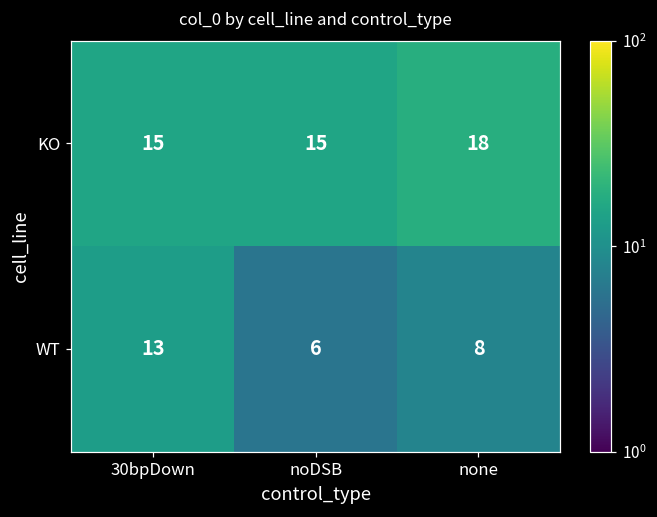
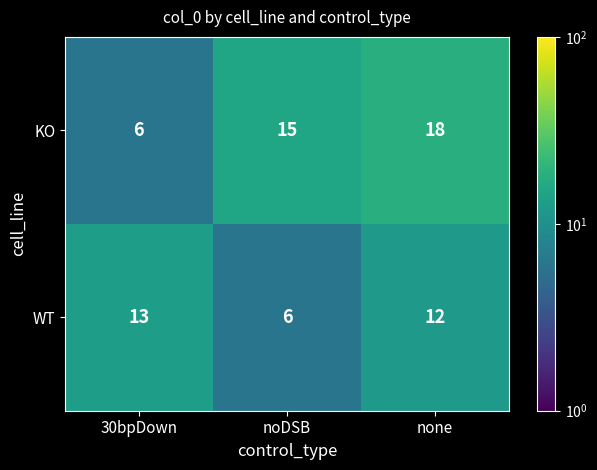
  {
    "KO": {
-     "30bpDown": 15,
+     "30bpDown": 6,
      "noDSB": 15,
      "none": 18
    },
    "WT": {
      "30bpDown": 13,
      "noDSB": 6,
-     "none": 8
+     "none": 12
    }
  }
